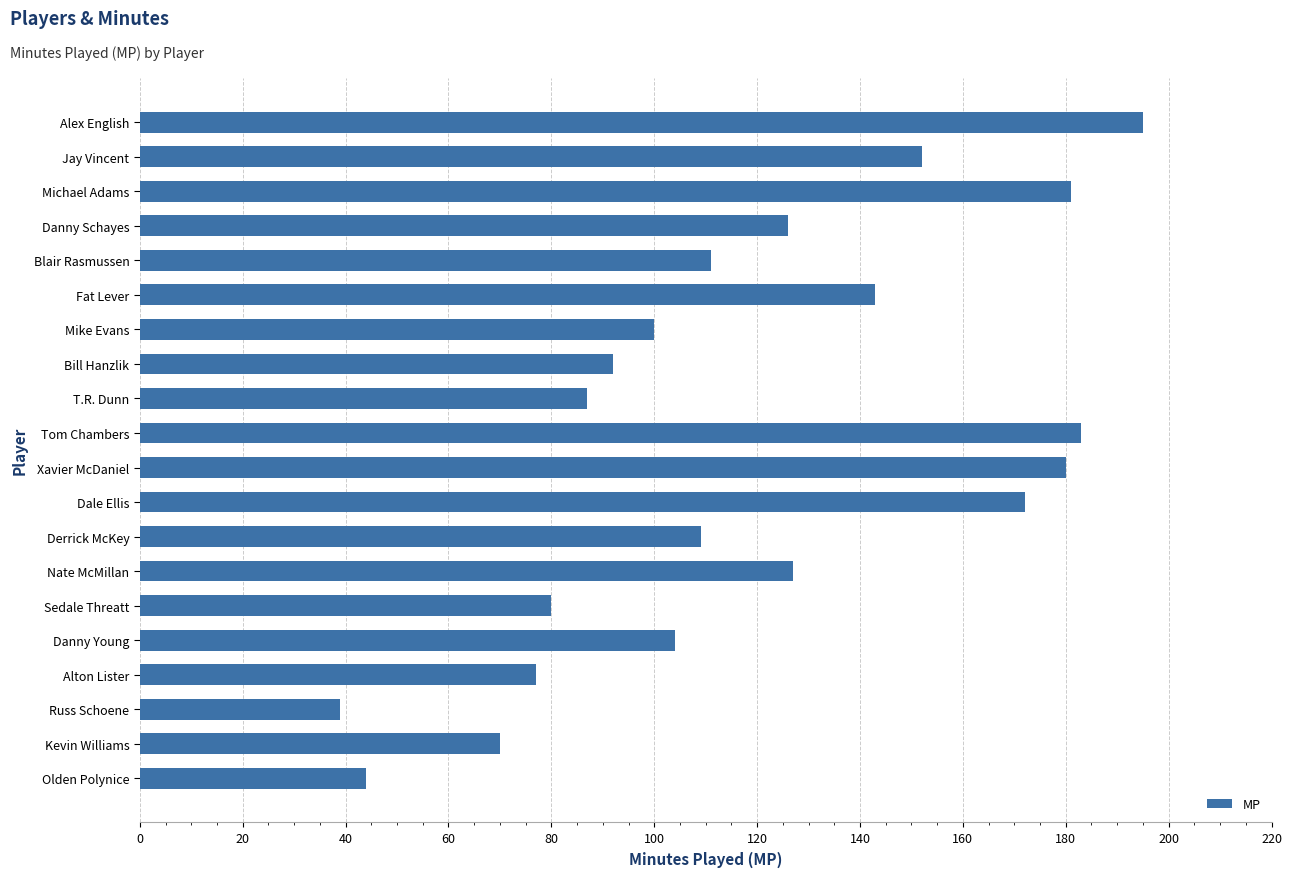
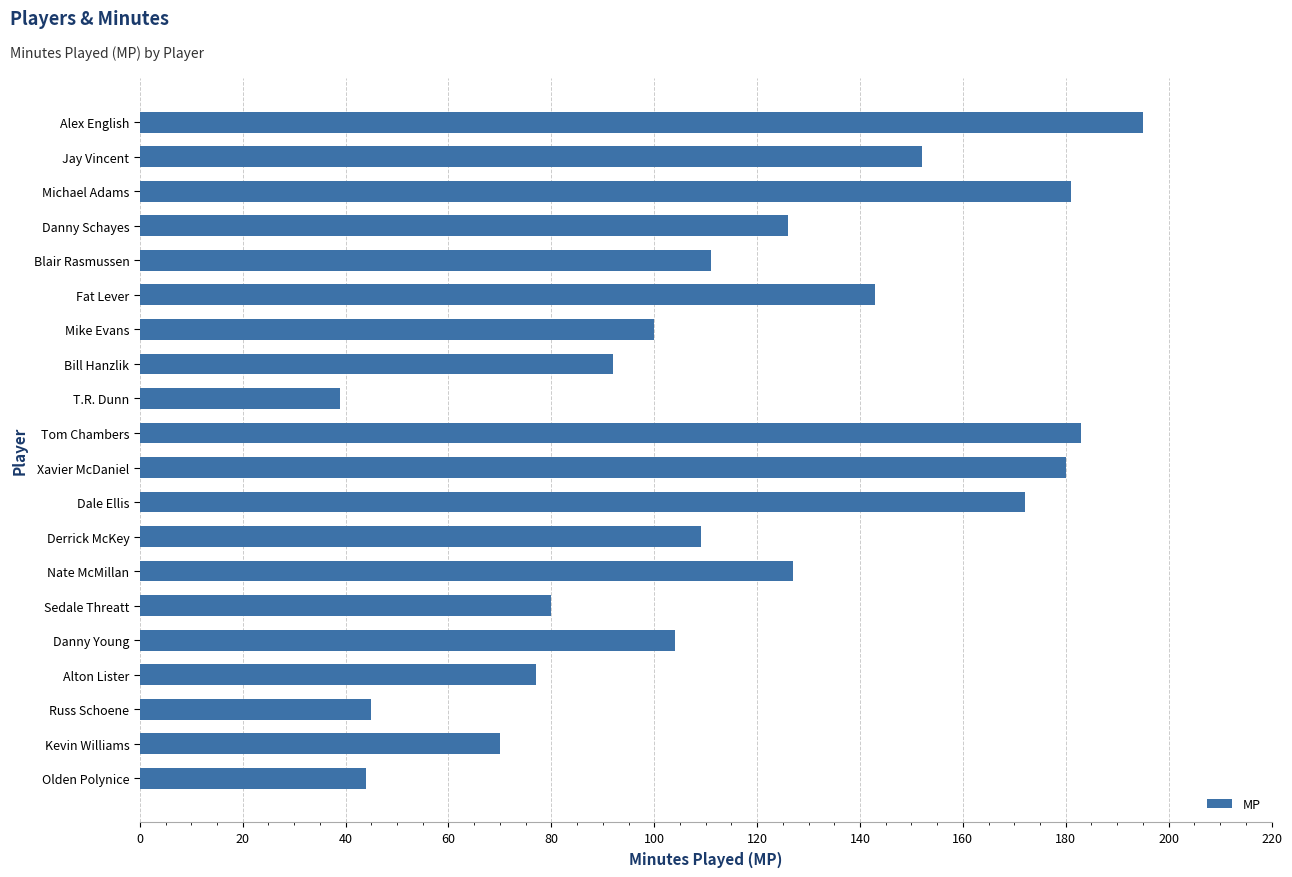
  {
    "Alex English": 195,
    "Jay Vincent": 152,
    "Michael Adams": 181,
    "Danny Schayes": 126,
    "Blair Rasmussen": 111,
    "Fat Lever": 143,
    "Mike Evans": 100,
    "Bill Hanzlik": 92,
-   "T.R. Dunn": 87,
+   "T.R. Dunn": 39,
    "Tom Chambers": 183,
    "Xavier McDaniel": 180,
    "Dale Ellis": 172,
    "Derrick McKey": 109,
    "Nate McMillan": 127,
    "Sedale Threatt": 80,
    "Danny Young": 104,
    "Alton Lister": 77,
-   "Russ Schoene": 39,
+   "Russ Schoene": 45,
    "Kevin Williams": 70,
    "Olden Polynice": 44
  }
